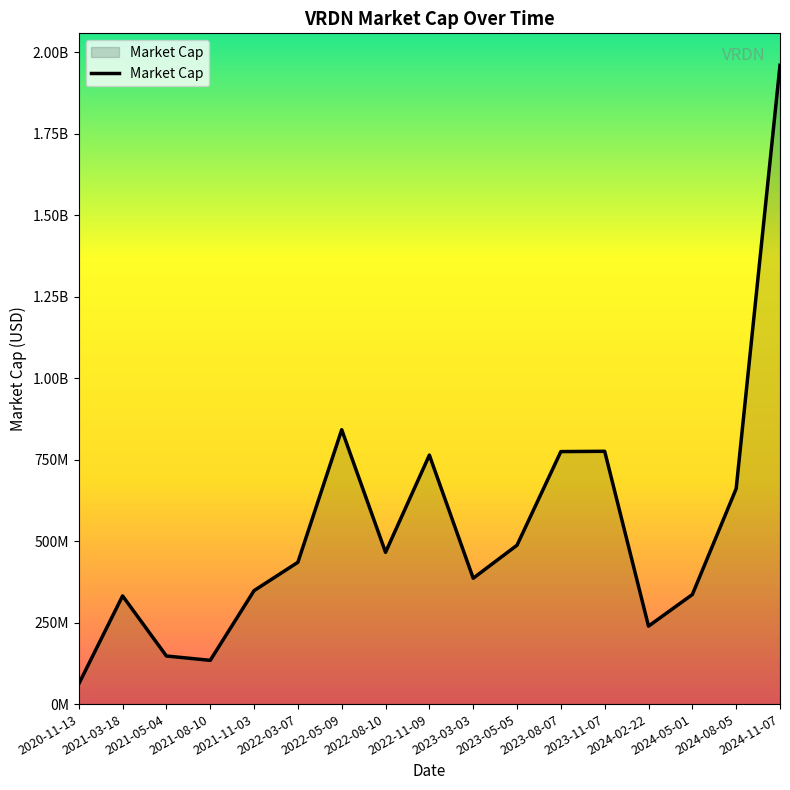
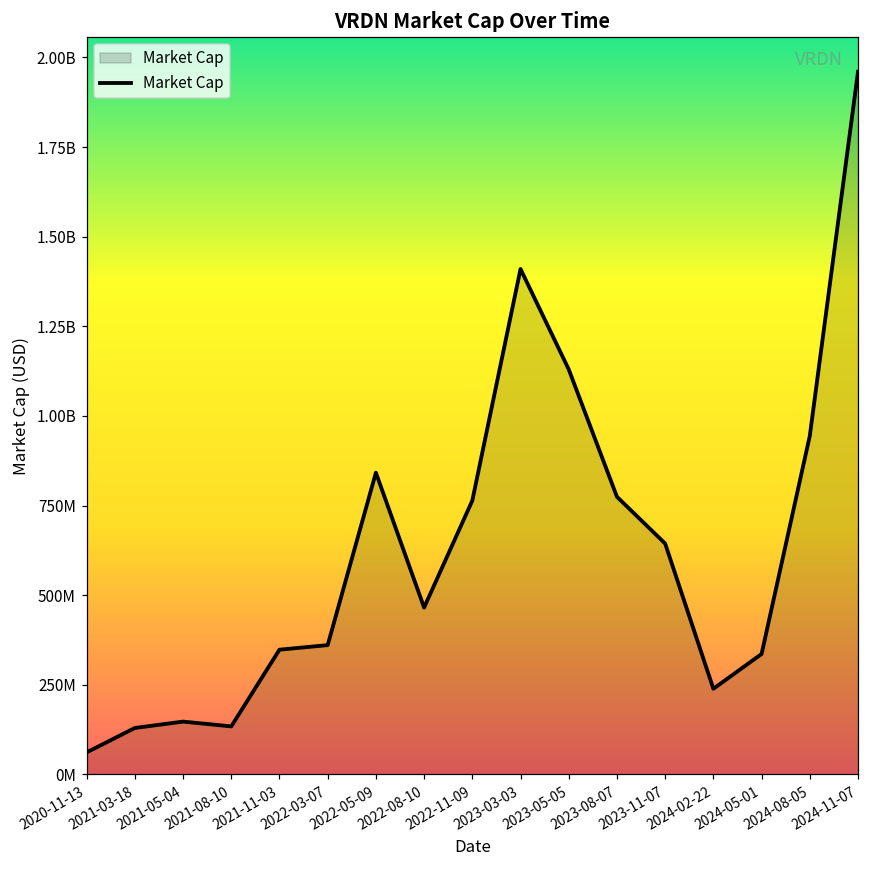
  {
    "2020-11-13": 60000000,
-   "2021-03-18": 330000000,
+   "2021-03-18": 130000000,
    "2021-05-04": 150000000,
    "2021-08-10": 130000000,
    "2021-11-03": 350000000,
-   "2022-03-07": 440000000,
+   "2022-03-07": 360000000,
    "2022-05-09": 840000000,
    "2022-08-10": 470000000,
    "2022-11-09": 760000000,
-   "2023-03-03": 390000000,
-   "2023-05-05": 490000000,
+   "2023-03-03": 1410000000,
+   "2023-05-05": 1130000000,
    "2023-08-07": 770000000,
-   "2023-11-07": 780000000,
+   "2023-11-07": 640000000,
    "2024-02-22": 240000000,
    "2024-05-01": 340000000,
-   "2024-08-05": 660000000,
+   "2024-08-05": 940000000,
    "2024-11-07": 1960000000
  }
